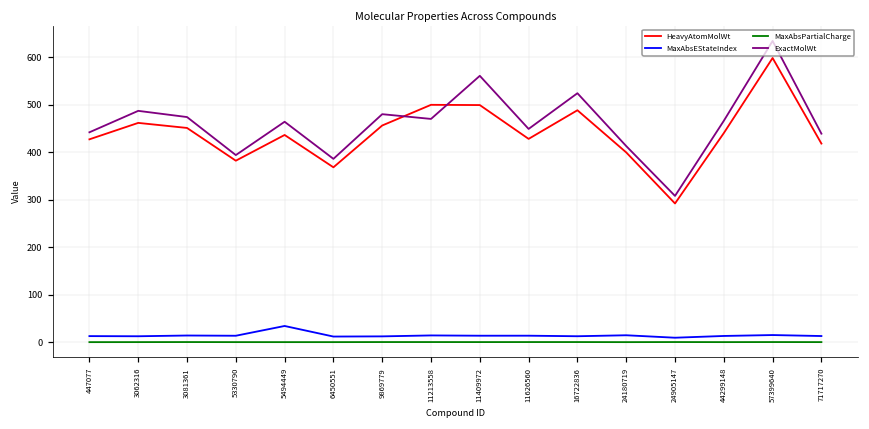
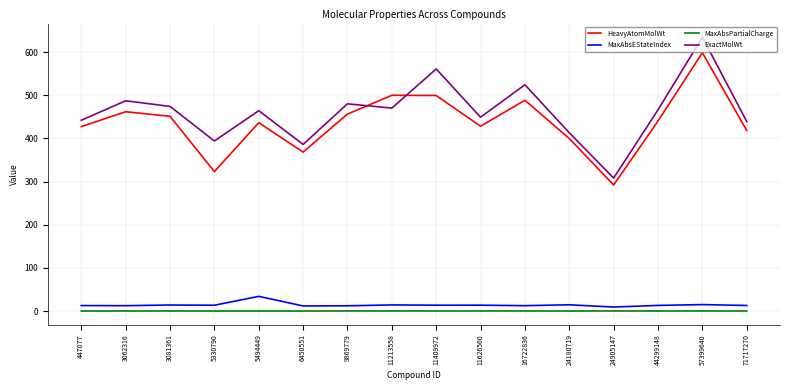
  {
    "HeavyAtomMolWt": {
      "447077": 430,
      "3062316": 460,
      "3081361": 450,
-     "5330790": 380,
+     "5330790": 320,
      "5494449": 440,
      "6450551": 370,
      "9869779": 460,
      "11213558": 500,
      "11409972": 500,
      "11626560": 430,
      "16722836": 490,
      "24180719": 400,
      "24905147": 290,
      "44299148": 440,
      "57399640": 600,
      "71717270": 420
    },
    "MaxAbsEStateIndex": {
      "447077": 10,
      "3062316": 10,
      "3081361": 10,
      "5330790": 10,
      "5494449": 30,
      "6450551": 10,
      "9869779": 10,
      "11213558": 10,
      "11409972": 10,
      "11626560": 10,
      "16722836": 10,
      "24180719": 10,
      "24905147": 10,
      "44299148": 10,
      "57399640": 20,
      "71717270": 10
    },
    "MaxAbsPartialCharge": {
      "447077": 0,
      "3062316": 0,
      "3081361": 0,
      "5330790": 0,
      "5494449": 0,
      "6450551": 0,
      "9869779": 0,
      "11213558": 0,
      "11409972": 0,
      "11626560": 0,
      "16722836": 0,
      "24180719": 0,
      "24905147": 0,
      "44299148": 0,
      "57399640": 0,
      "71717270": 0
    },
    "ExactMolWt": {
      "447077": 440,
      "3062316": 490,
      "3081361": 470,
      "5330790": 390,
      "5494449": 460,
      "6450551": 390,
      "9869779": 480,
      "11213558": 470,
      "11409972": 560,
      "11626560": 450,
      "16722836": 520,
      "24180719": 410,
      "24905147": 310,
      "44299148": 470,
      "71717270": 440
    }
  }
